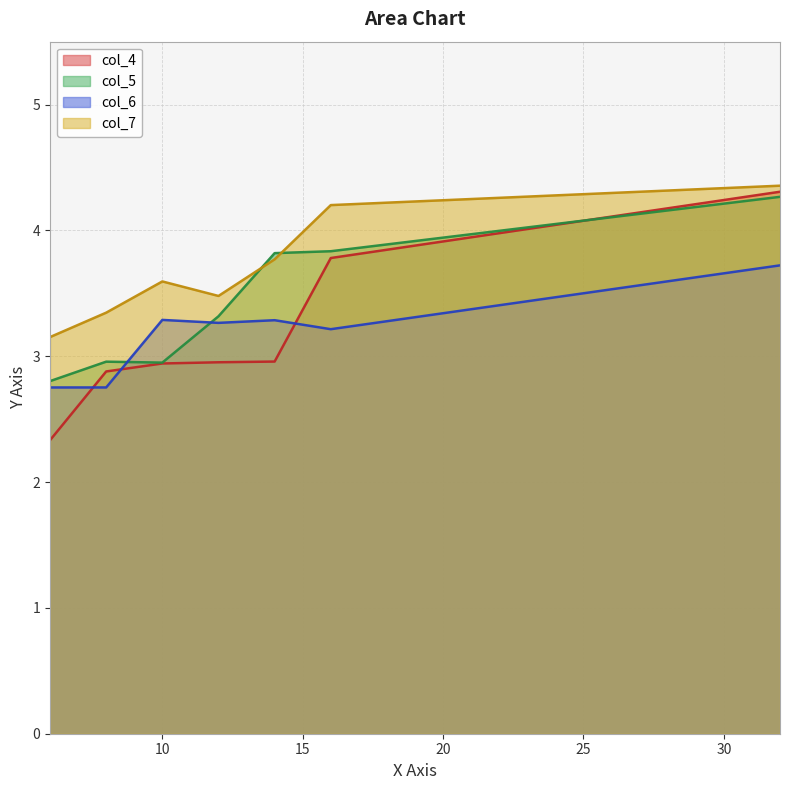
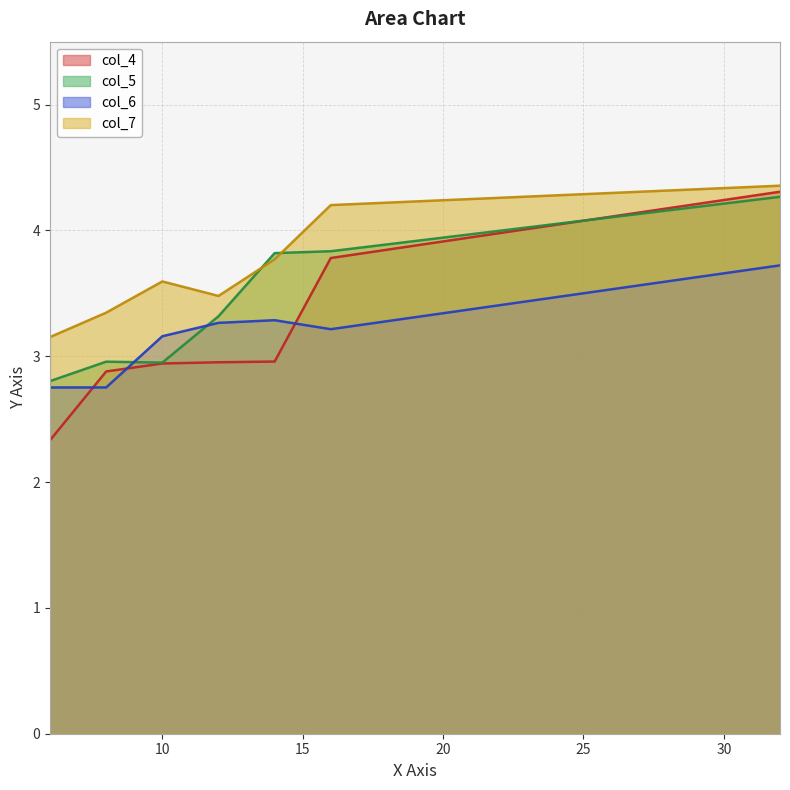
  {
    "col_6": {
-     "10": 3.29
+     "10": 3.16
    },
    "col_7": {
      "10": 3.59
    }
  }
